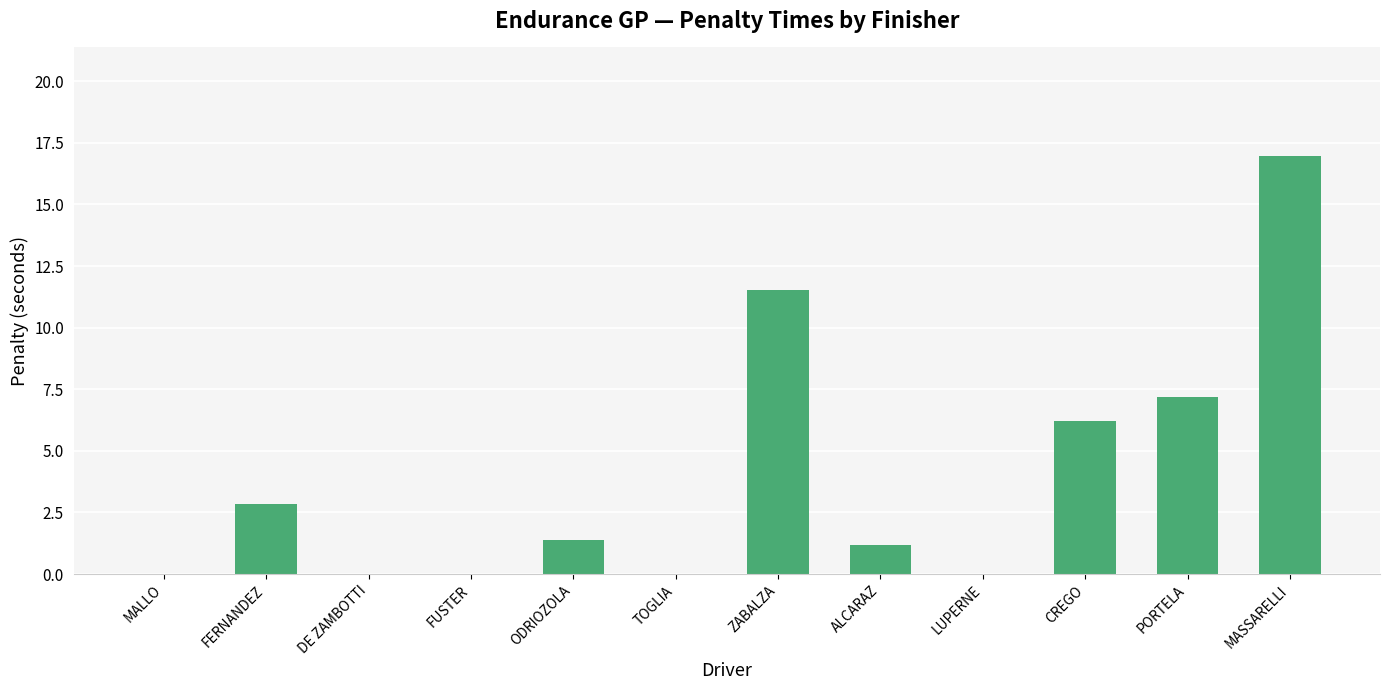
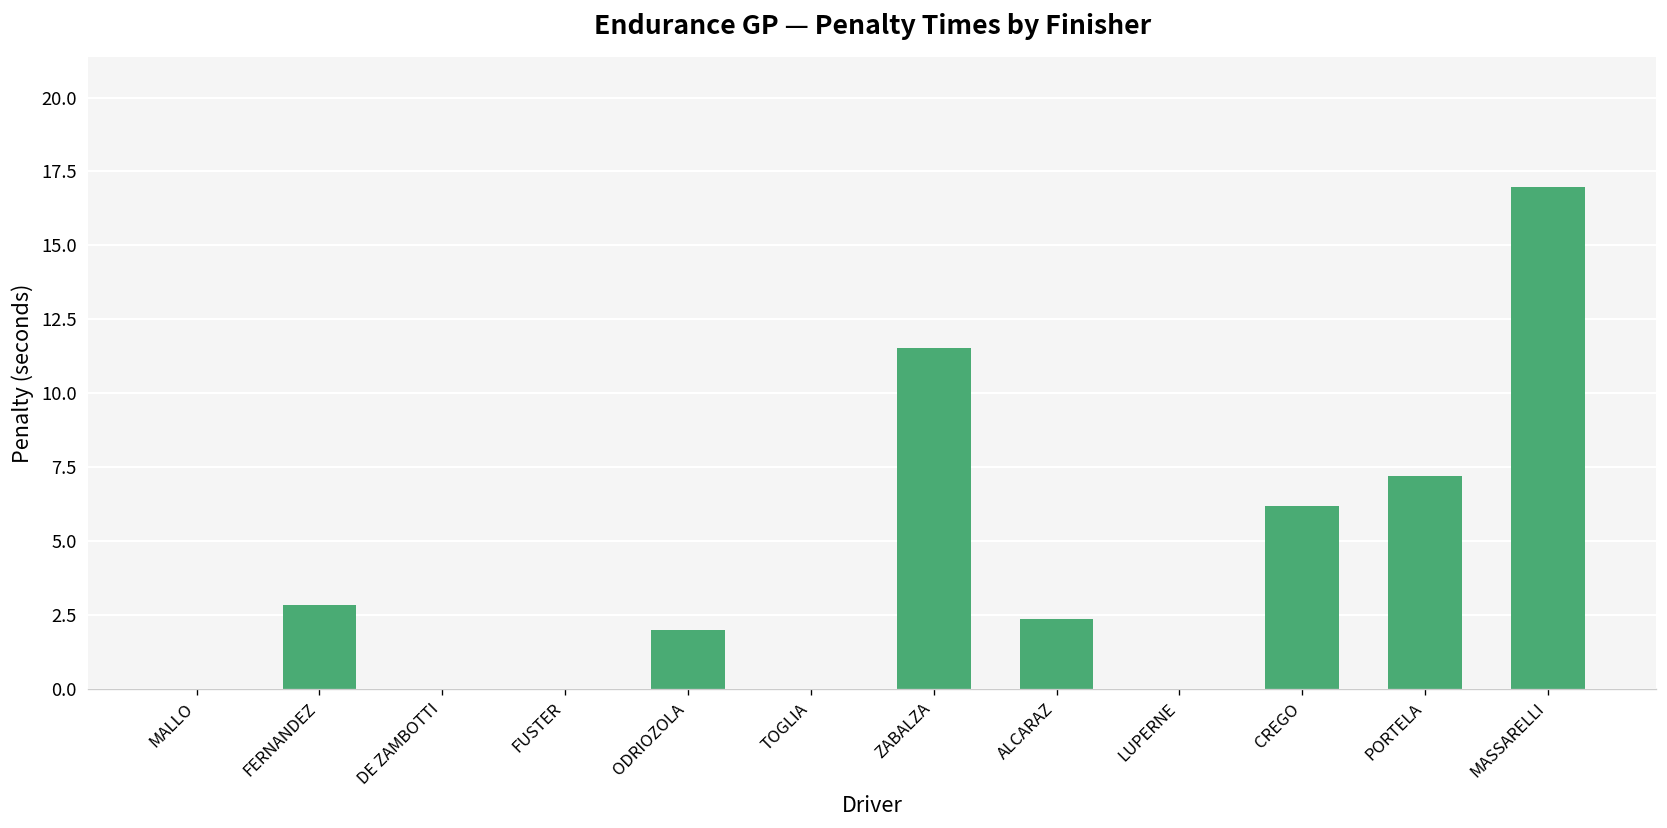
  {
    "MALLO": 0.0,
    "FERNANDEZ": 2.9,
    "DE ZAMBOTTI": 0.0,
    "FUSTER": 0.0,
-   "ODRIOZOLA": 1.4,
+   "ODRIOZOLA": 2.0,
    "TOGLIA": 0.0,
    "ZABALZA": 11.5,
-   "ALCARAZ": 1.2,
+   "ALCARAZ": 2.4,
    "LUPERNE": 0.0,
    "CREGO": 6.2,
    "PORTELA": 7.2,
    "MASSARELLI": 17.0
  }
